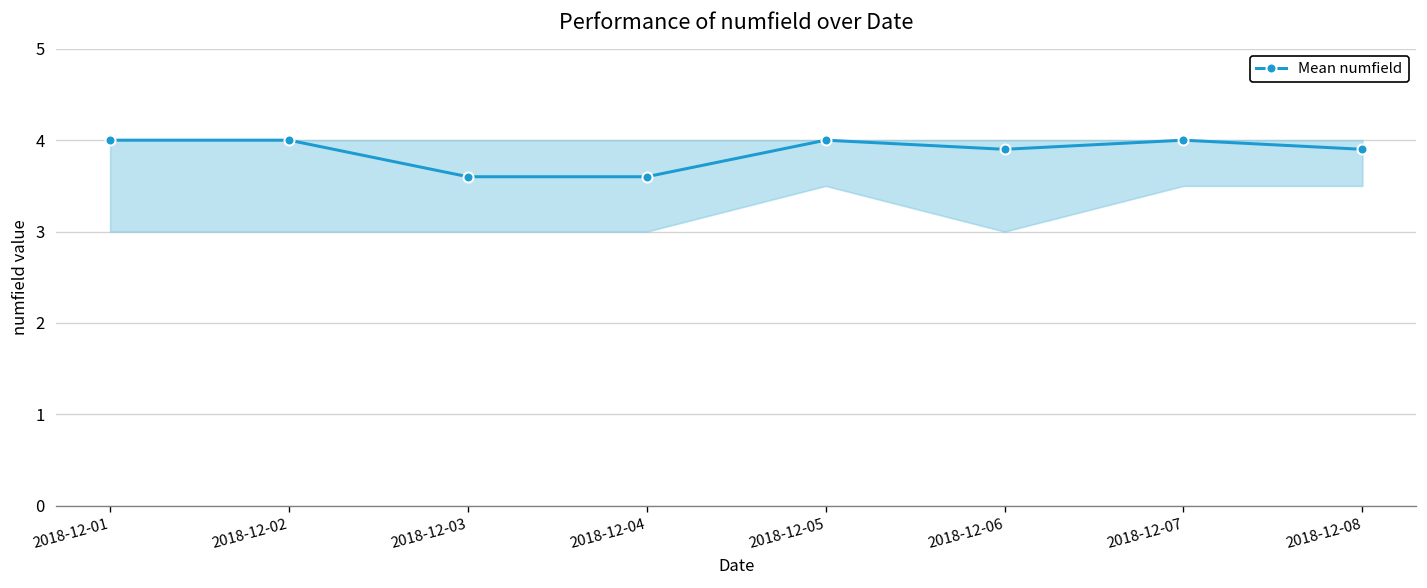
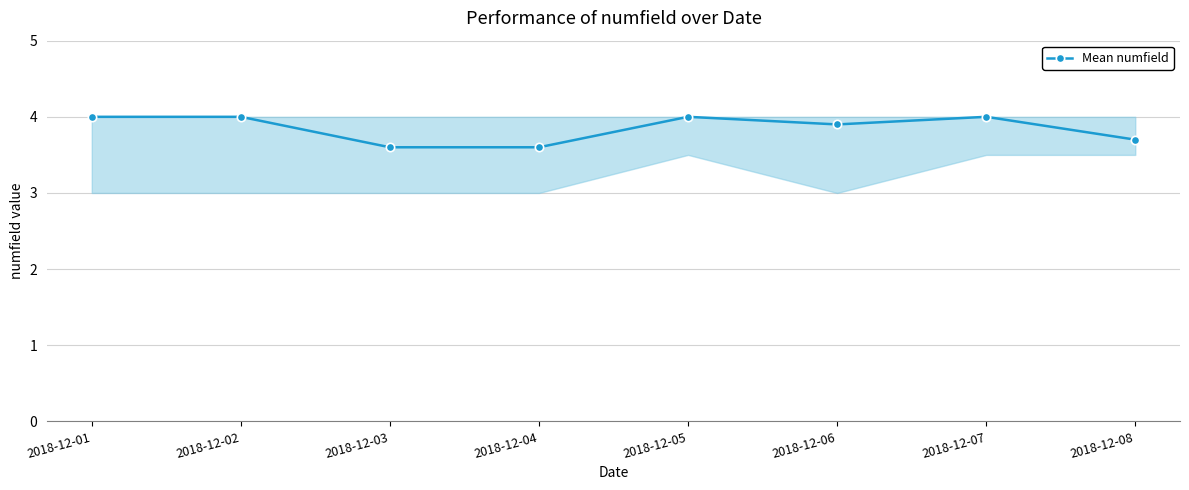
  {
    "Mean numfield": {
      "2018-12-03": 3.6,
      "2018-12-04": 3.6,
      "2018-12-06": 3.9,
-     "2018-12-08": 3.9
+     "2018-12-08": 3.7
    }
  }
